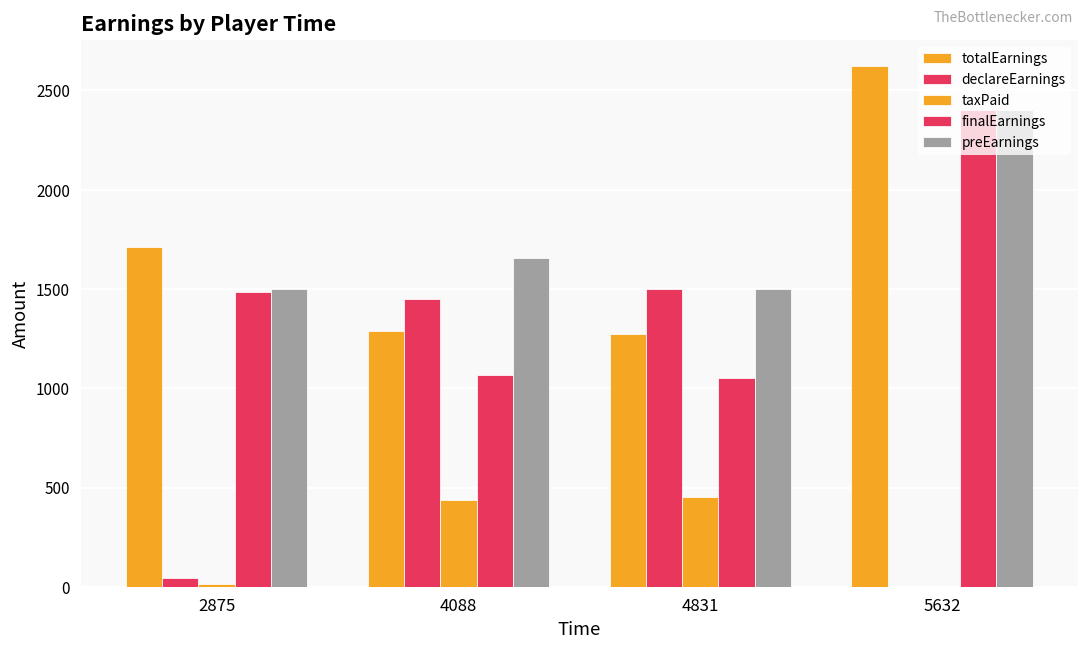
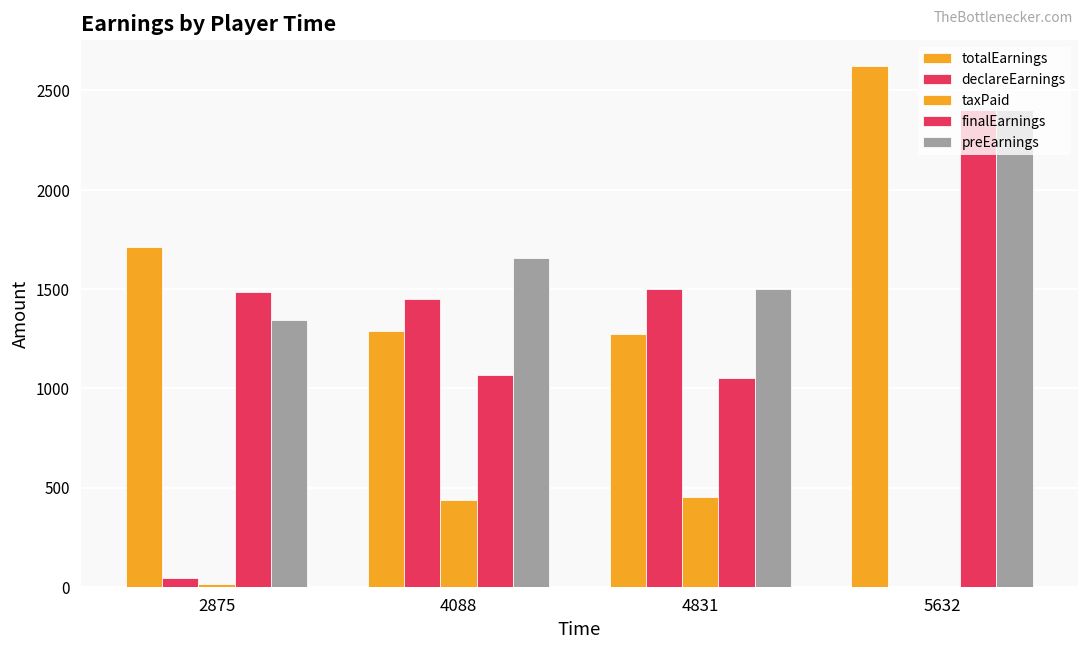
  {
    "preEarnings": {
-     "2875": 1500,
+     "2875": 1340,
      "4088": 1650,
      "4831": 1500
    }
  }
